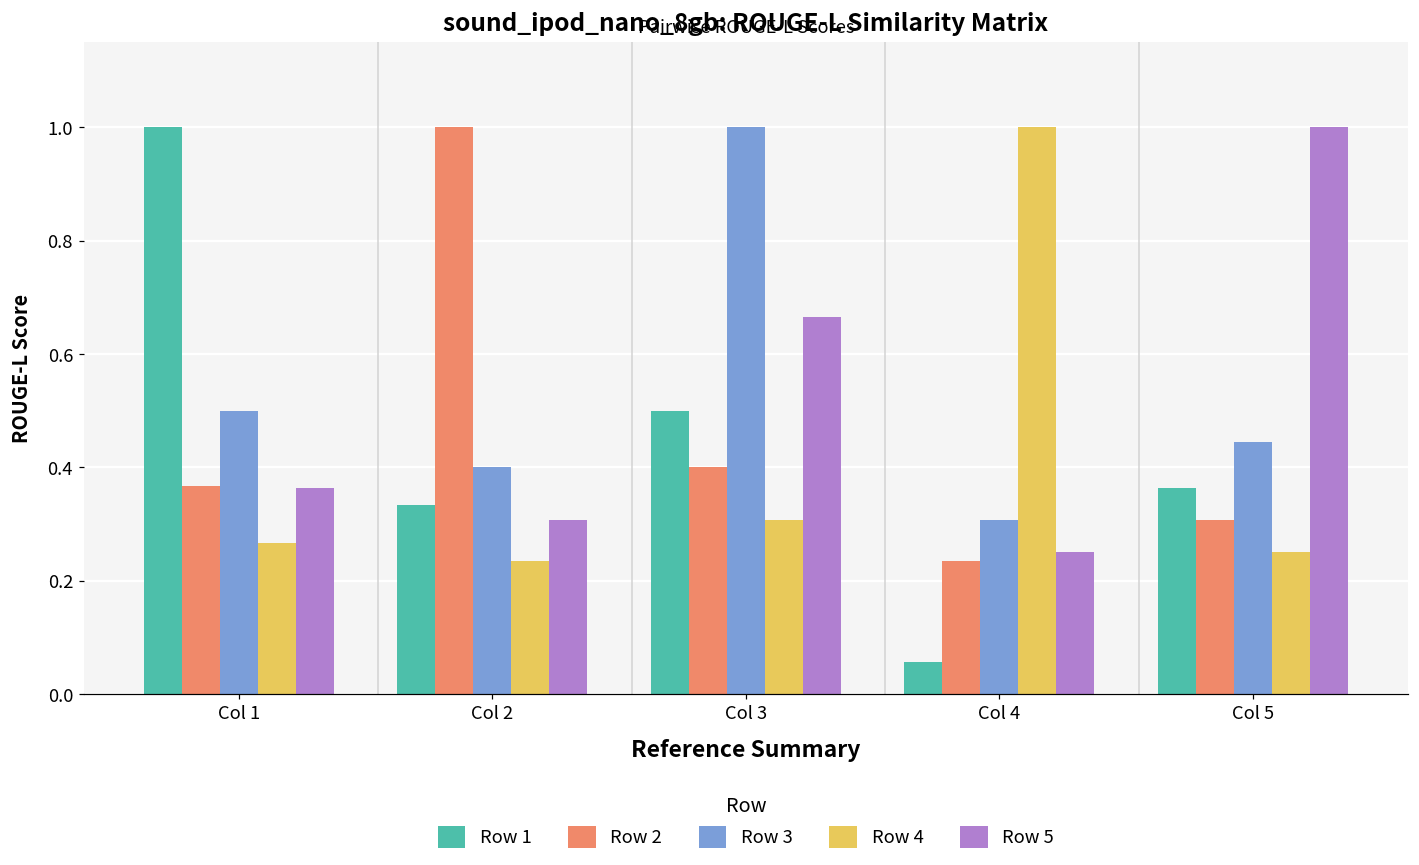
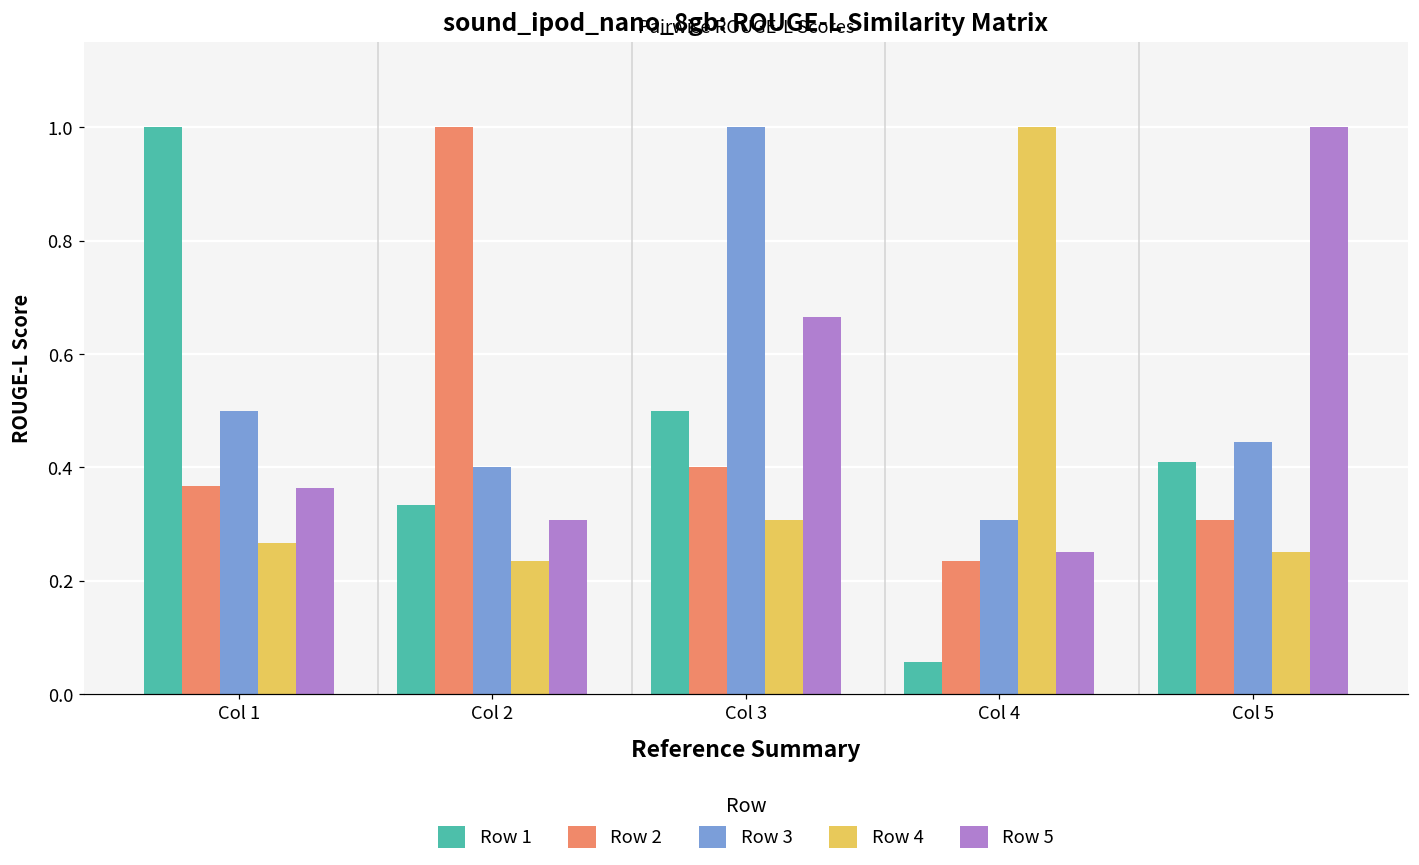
  {
    "Row 1": {
      "Col 1": 1.00,
      "Col 2": 0.33,
      "Col 3": 0.50,
      "Col 4": 0.06,
-     "Col 5": 0.36
+     "Col 5": 0.41
    },
    "Row 2": {
      "Col 1": 0.37,
      "Col 2": 1.00,
      "Col 3": 0.40,
      "Col 4": 0.24,
      "Col 5": 0.31
    },
    "Row 3": {
      "Col 1": 0.50,
      "Col 2": 0.40,
      "Col 3": 1.00,
      "Col 4": 0.31,
      "Col 5": 0.44
    },
    "Row 4": {
      "Col 1": 0.27,
      "Col 2": 0.24,
      "Col 3": 0.31,
      "Col 4": 1.00,
      "Col 5": 0.25
    },
    "Row 5": {
      "Col 1": 0.36,
      "Col 2": 0.31,
      "Col 3": 0.67,
      "Col 4": 0.25,
      "Col 5": 1.00
    }
  }
